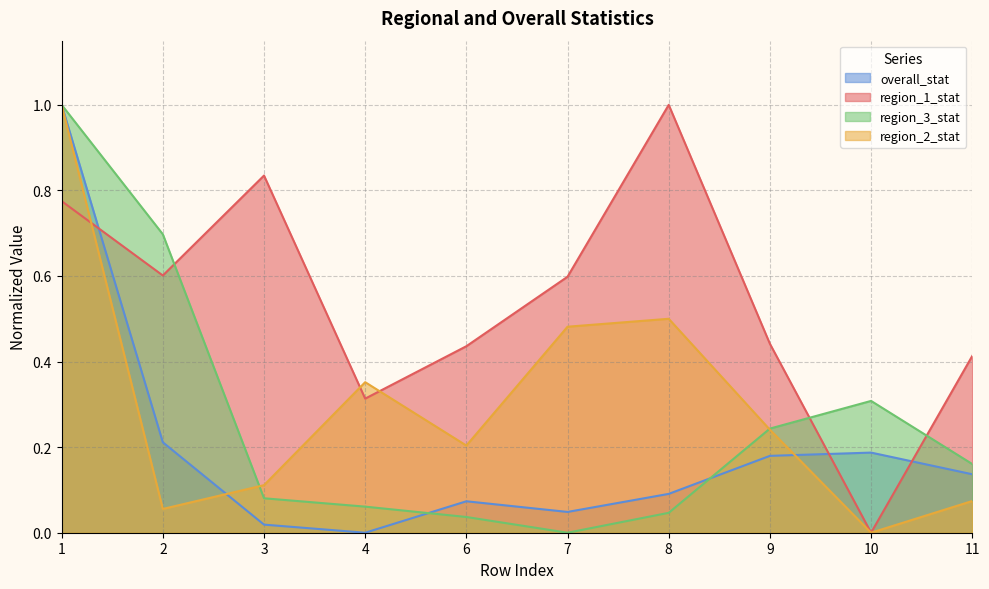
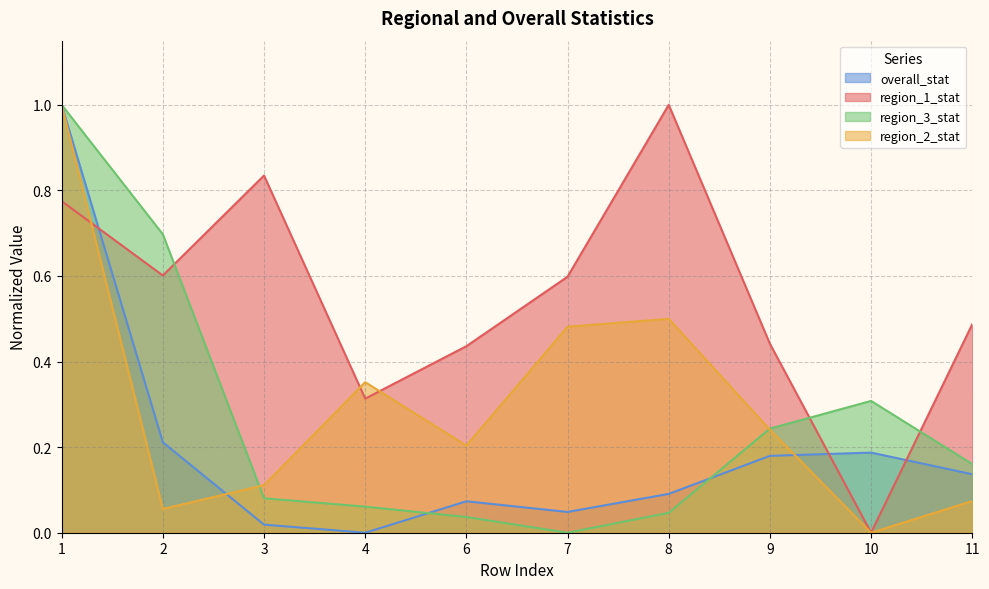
  {
    "overall_stat": {
      "2": 0.21,
      "3": 0.02,
      "4": 0.00,
      "6": 0.07,
      "7": 0.05,
      "8": 0.09,
      "9": 0.18,
      "10": 0.19,
      "11": 0.14
    },
    "region_1_stat": {
      "1": 0.77,
      "2": 0.60,
      "3": 0.83,
      "4": 0.31,
      "6": 0.44,
      "7": 0.60,
      "8": 1.00,
      "9": 0.44,
-     "11": 0.41
+     "11": 0.49
    },
    "region_3_stat": {
      "2": 0.70,
      "3": 0.08,
      "4": 0.06,
      "6": 0.04,
      "7": 0.00,
      "8": 0.05,
      "10": 0.31,
      "11": 0.16
    },
    "region_2_stat": {
      "2": 0.06,
      "3": 0.11,
      "4": 0.35,
      "6": 0.20,
      "7": 0.48,
      "8": 0.50,
      "11": 0.07
    }
  }
